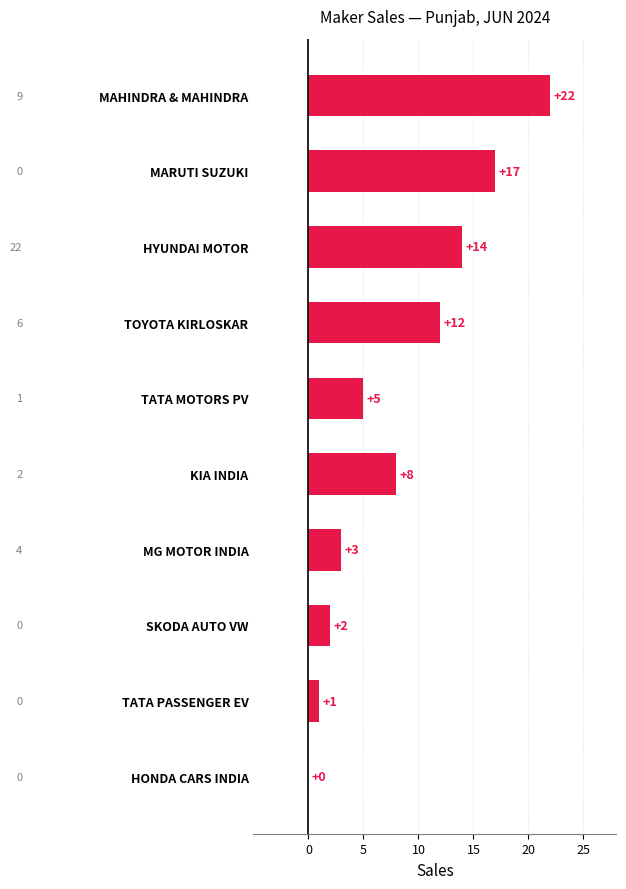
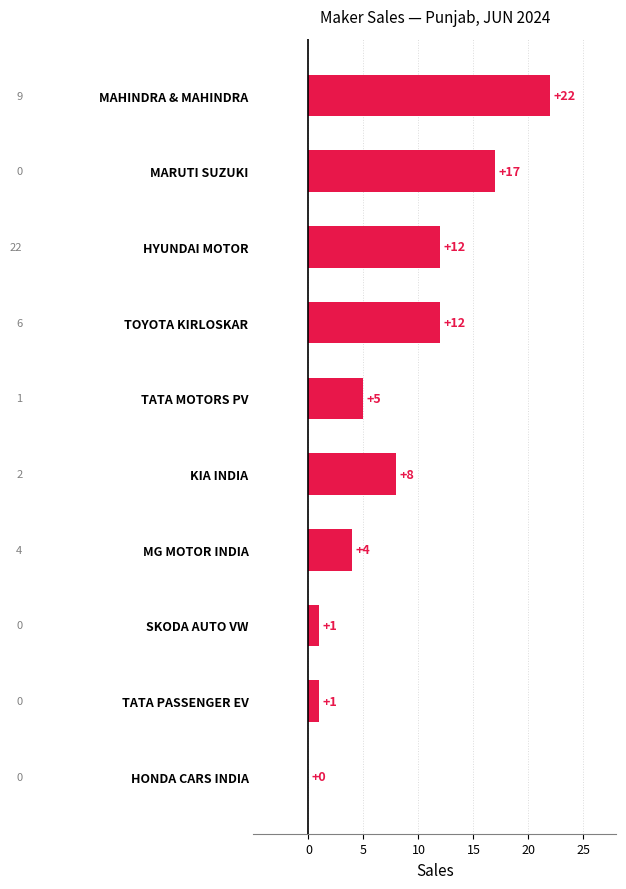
  {
    "MAHINDRA & MAHINDRA": "+22",
    "MARUTI SUZUKI": "+17",
-   "HYUNDAI MOTOR": "+14",
+   "HYUNDAI MOTOR": "+12",
    "TOYOTA KIRLOSKAR": "+12",
    "TATA MOTORS PV": "+5",
    "KIA INDIA": "+8",
-   "MG MOTOR INDIA": "+3",
-   "SKODA AUTO VW": "+2",
+   "MG MOTOR INDIA": "+4",
+   "SKODA AUTO VW": "+1",
    "TATA PASSENGER EV": "+1",
    "HONDA CARS INDIA": "+0"
  }
